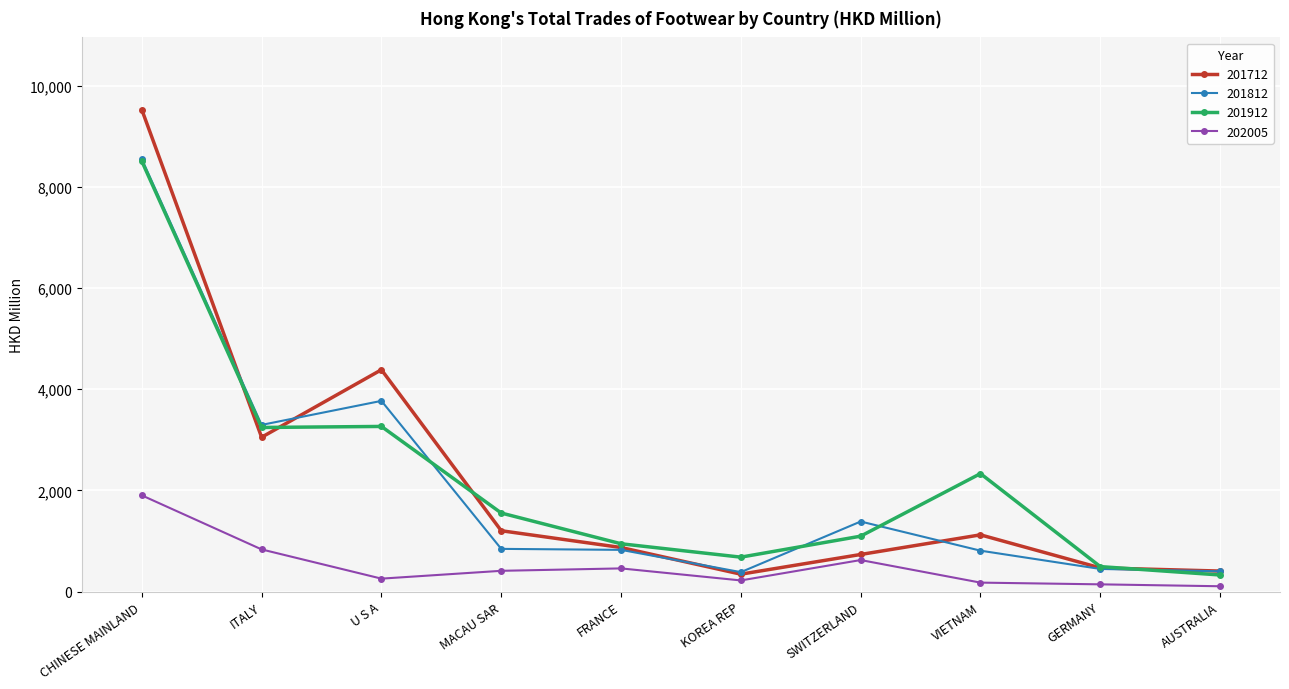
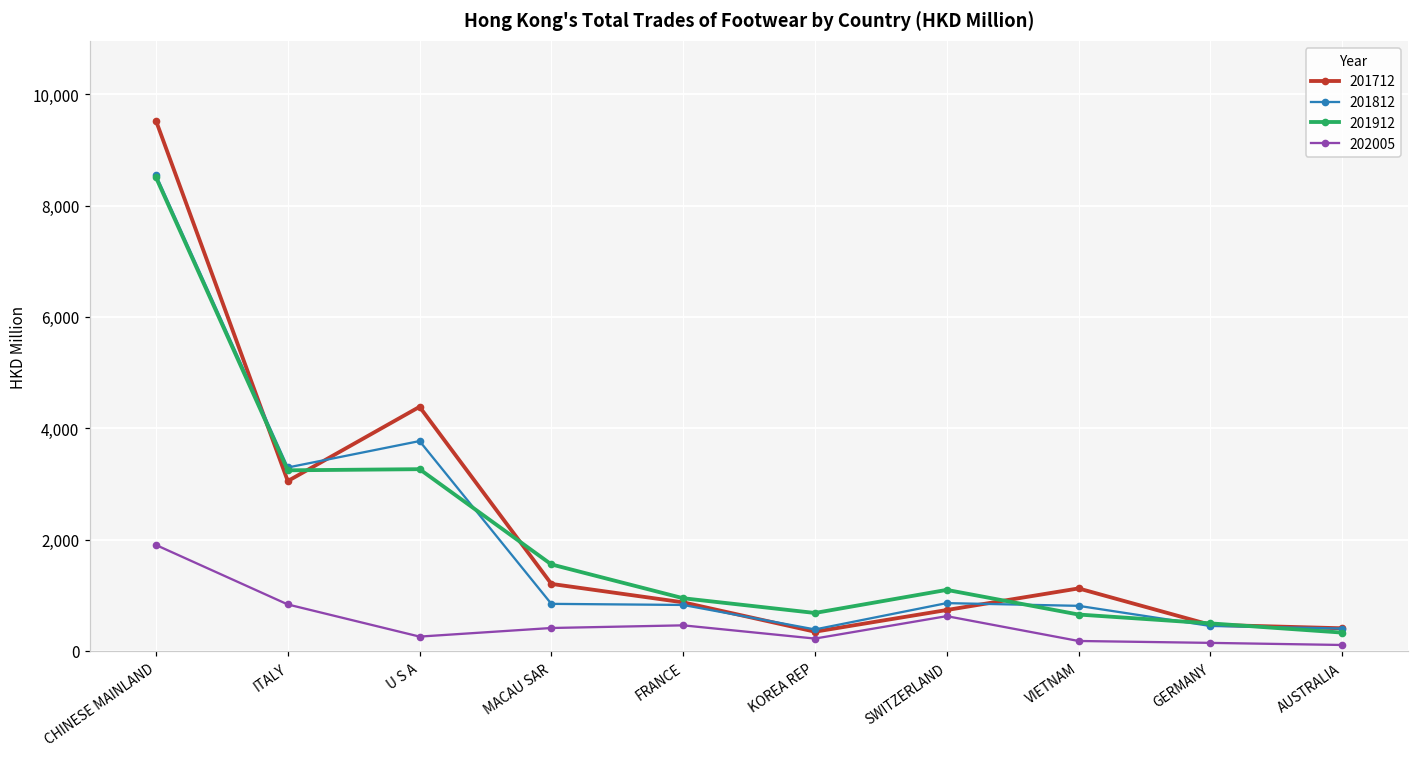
  {
    "201712": {
      "CHINESE MAINLAND": "9,500",
      "ITALY": "3,100",
      "U S A": "4,400",
      "MACAU SAR": "1,200",
      "SWITZERLAND": "700",
      "VIETNAM": "1,100"
    },
    "201812": {
      "ITALY": "3,300",
      "U S A": "3,800",
      "MACAU SAR": "800",
-     "SWITZERLAND": "1,400",
+     "SWITZERLAND": "900",
      "VIETNAM": "800"
    },
    "201912": {
      "ITALY": "3,200",
      "U S A": "3,300",
      "MACAU SAR": "1,600",
      "FRANCE": "900",
      "KOREA REP": "700",
      "SWITZERLAND": "1,100",
-     "VIETNAM": "2,300",
+     "VIETNAM": "700",
      "AUSTRALIA": "300"
    },
    "202005": {
      "CHINESE MAINLAND": "1,900",
      "ITALY": "800",
      "U S A": "300",
      "MACAU SAR": "400",
      "FRANCE": "500",
      "KOREA REP": "200",
      "SWITZERLAND": "600",
      "VIETNAM": "200",
      "GERMANY": "100",
      "AUSTRALIA": "100"
    }
  }
